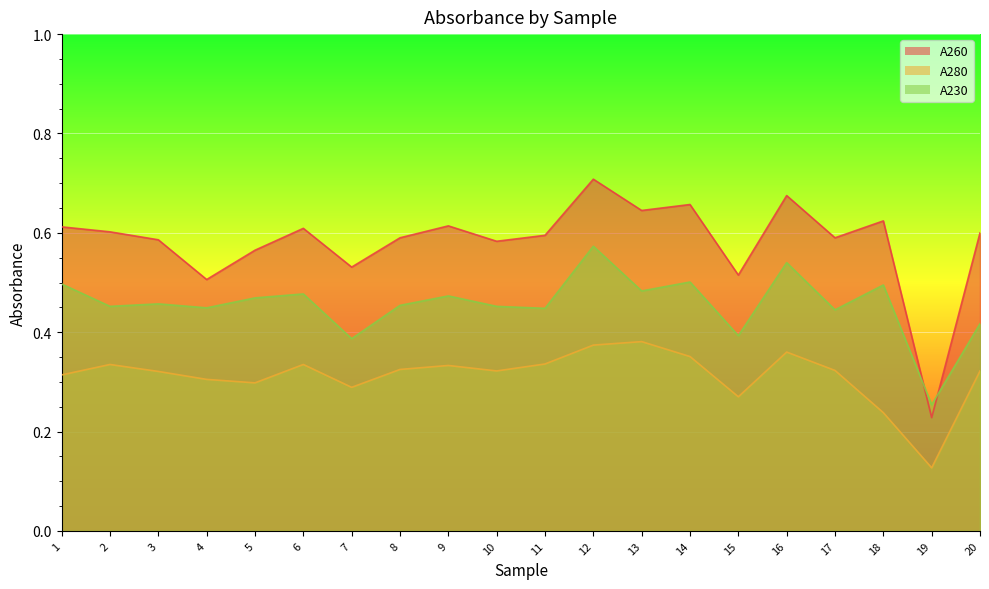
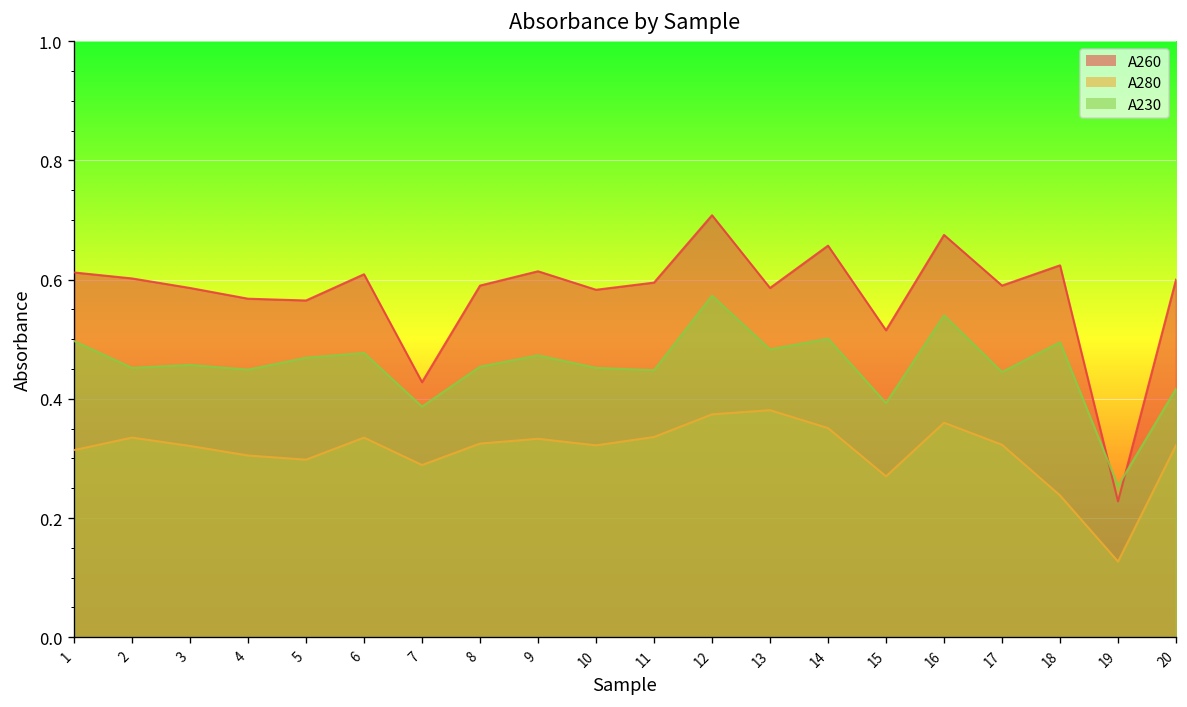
  {
    "A260": {
      "1": 0.61,
      "2": 0.60,
      "3": 0.59,
-     "4": 0.51,
+     "4": 0.57,
      "5": 0.57,
      "6": 0.61,
-     "7": 0.53,
+     "7": 0.43,
      "8": 0.59,
      "9": 0.61,
      "10": 0.58,
      "11": 0.60,
      "12": 0.71,
-     "13": 0.65,
+     "13": 0.59,
      "14": 0.66,
      "15": 0.52,
      "16": 0.68,
      "17": 0.59,
      "18": 0.62,
      "19": 0.23,
      "20": 0.60
    },
    "A280": {
      "1": 0.31,
      "2": 0.34,
      "3": 0.32,
      "4": 0.31,
      "5": 0.30,
      "6": 0.34,
      "7": 0.29,
      "8": 0.33,
      "9": 0.33,
      "10": 0.32,
      "11": 0.34,
      "12": 0.37,
      "13": 0.38,
      "14": 0.35,
      "15": 0.27,
      "16": 0.36,
      "17": 0.32,
      "18": 0.24,
      "19": 0.13,
      "20": 0.32
    },
    "A230": {
      "1": 0.50,
      "2": 0.45,
      "3": 0.46,
      "4": 0.45,
      "5": 0.47,
      "6": 0.48,
      "7": 0.39,
      "8": 0.45,
      "9": 0.47,
      "10": 0.45,
      "11": 0.45,
      "12": 0.57,
      "13": 0.48,
      "14": 0.50,
      "15": 0.39,
      "16": 0.54,
      "17": 0.45,
      "18": 0.50,
      "19": 0.25,
      "20": 0.42
    }
  }
